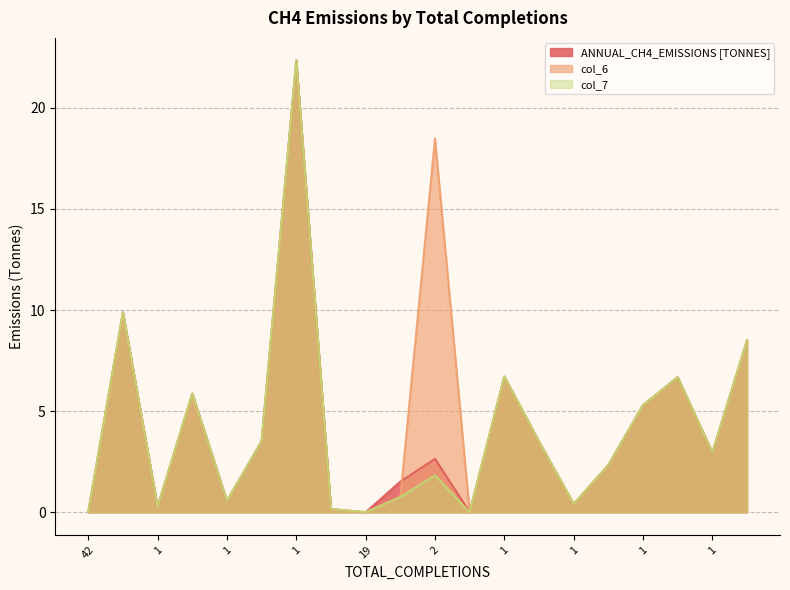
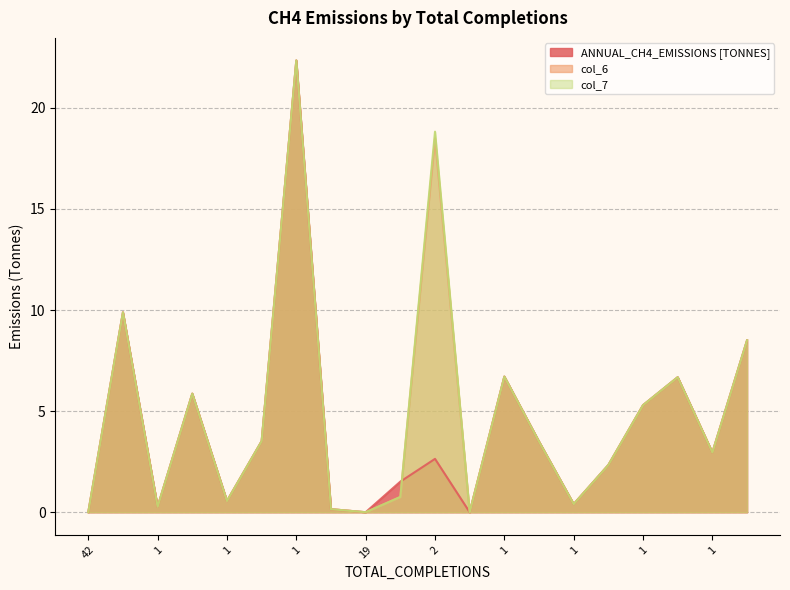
  {
    "ANNUAL_CH4_EMISSIONS [TONNES]": {
      "2": 2.6
    },
    "col_6": {
      "2": 18.5
    },
    "col_7": {
-     "2": 1.8
+     "2": 18.8
    }
  }
